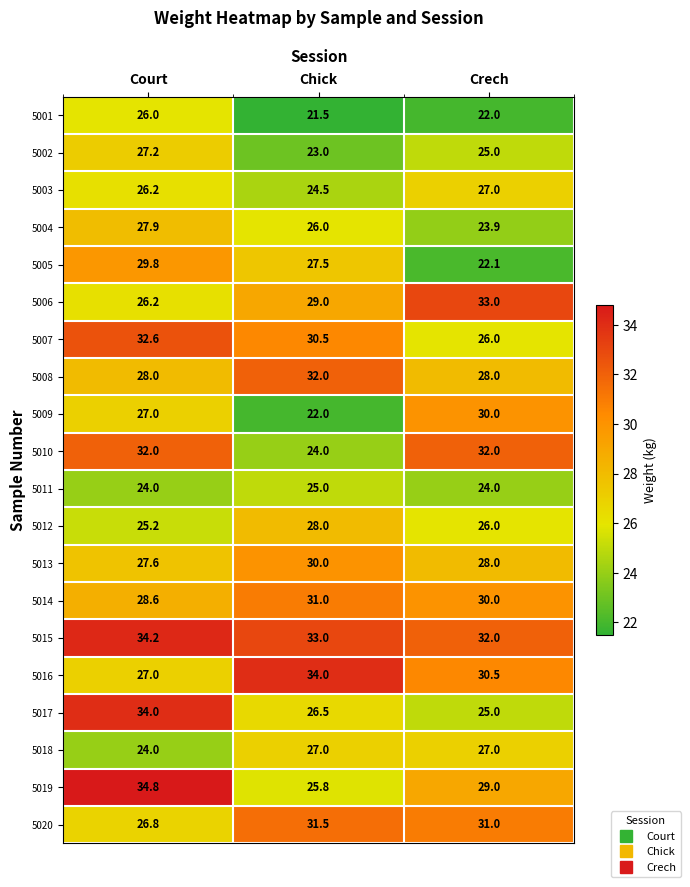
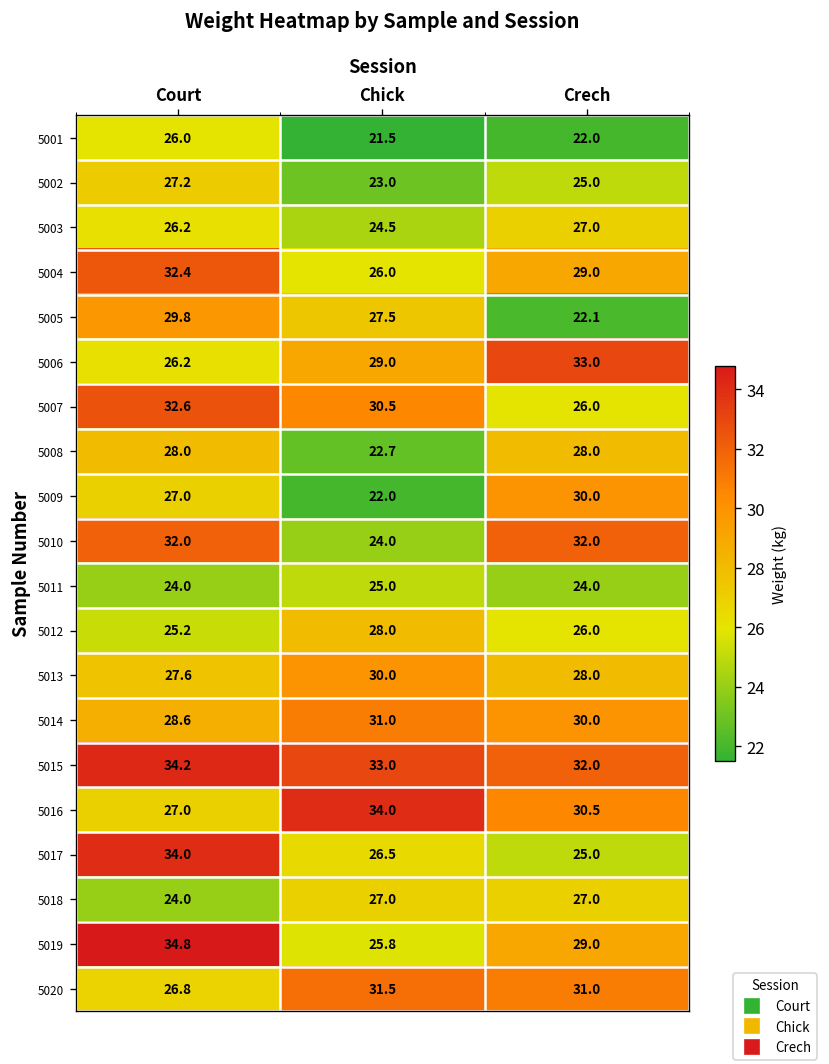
  {
    "5001": {
      "Court": 26.0,
      "Chick": 21.5,
      "Crech": 22.0
    },
    "5002": {
      "Court": 27.2,
      "Chick": 23.0,
      "Crech": 25.0
    },
    "5003": {
      "Court": 26.2,
      "Chick": 24.5,
      "Crech": 27.0
    },
    "5004": {
-     "Court": 27.9,
+     "Court": 32.4,
      "Chick": 26.0,
-     "Crech": 23.9
+     "Crech": 29.0
    },
    "5005": {
      "Court": 29.8,
      "Chick": 27.5,
      "Crech": 22.1
    },
    "5006": {
      "Court": 26.2,
      "Chick": 29.0,
      "Crech": 33.0
    },
    "5007": {
      "Court": 32.6,
      "Chick": 30.5,
      "Crech": 26.0
    },
    "5008": {
      "Court": 28.0,
-     "Chick": 32.0,
+     "Chick": 22.7,
      "Crech": 28.0
    },
    "5009": {
      "Court": 27.0,
      "Chick": 22.0,
      "Crech": 30.0
    },
    "5010": {
      "Court": 32.0,
      "Chick": 24.0,
      "Crech": 32.0
    },
    "5011": {
      "Court": 24.0,
      "Chick": 25.0,
      "Crech": 24.0
    },
    "5012": {
      "Court": 25.2,
      "Chick": 28.0,
      "Crech": 26.0
    },
    "5013": {
      "Court": 27.6,
      "Chick": 30.0,
      "Crech": 28.0
    },
    "5014": {
      "Court": 28.6,
      "Chick": 31.0,
      "Crech": 30.0
    },
    "5015": {
      "Court": 34.2,
      "Chick": 33.0,
      "Crech": 32.0
    },
    "5016": {
      "Court": 27.0,
      "Chick": 34.0,
      "Crech": 30.5
    },
    "5017": {
      "Court": 34.0,
      "Chick": 26.5,
      "Crech": 25.0
    },
    "5018": {
      "Court": 24.0,
      "Chick": 27.0,
      "Crech": 27.0
    },
    "5019": {
      "Court": 34.8,
      "Chick": 25.8,
      "Crech": 29.0
    },
    "5020": {
      "Court": 26.8,
      "Chick": 31.5,
      "Crech": 31.0
    }
  }
